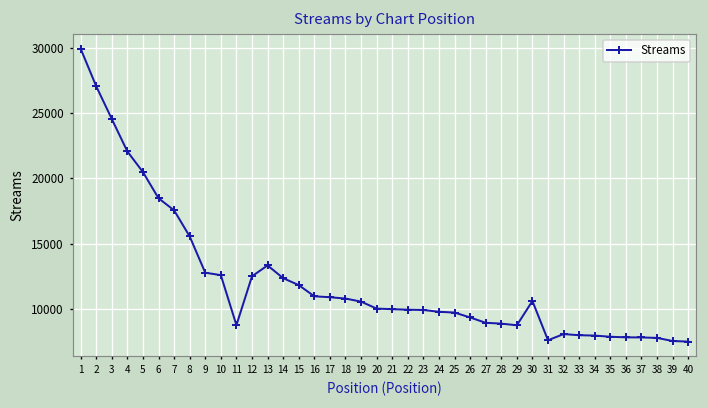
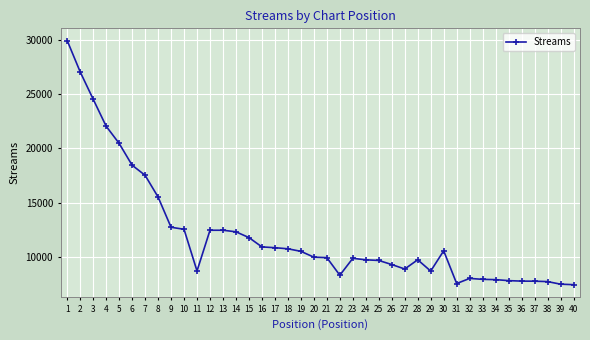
  {
    "1": 29900,
    "2": 27000,
    "3": 24500,
    "4": 22000,
    "5": 20500,
    "6": 18500,
    "7": 17500,
    "8": 15500,
    "9": 12800,
    "10": 12600,
    "11": 8800,
    "12": 12500,
-   "13": 13300,
+   "13": 12500,
    "14": 12300,
    "15": 11800,
    "16": 11000,
    "17": 10900,
    "18": 10800,
    "19": 10600,
    "20": 10000,
    "21": 10000,
-   "22": 9900,
+   "22": 8400,
    "23": 9900,
    "24": 9800,
    "25": 9700,
    "26": 9300,
    "27": 8900,
-   "28": 8900,
+   "28": 9800,
    "29": 8700,
    "30": 10600,
    "31": 7600,
    "32": 8100,
    "33": 8000,
    "34": 8000,
    "35": 7900,
    "36": 7800,
    "37": 7800,
    "38": 7800,
    "39": 7500,
    "40": 7500
  }
